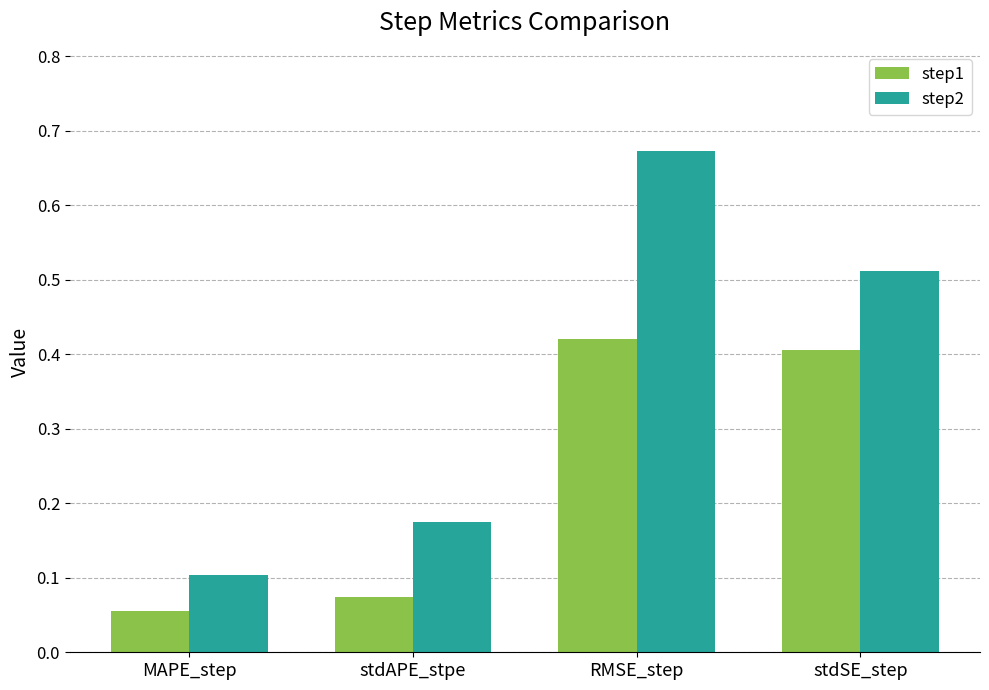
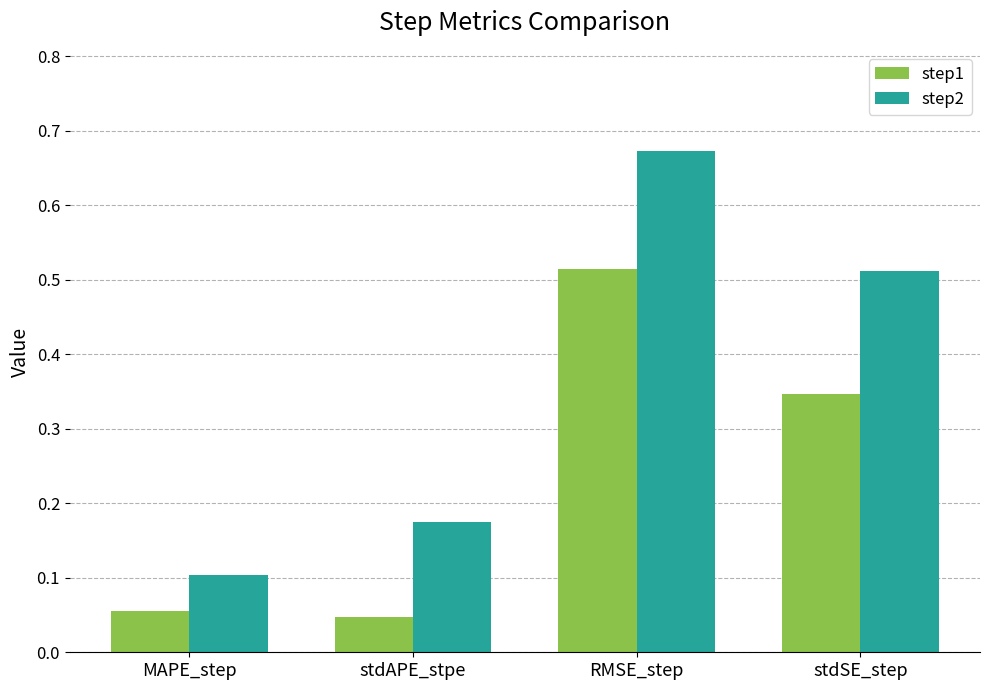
  {
    "step1": {
      "MAPE_step": 0.05,
-     "stdAPE_stpe": 0.07,
-     "RMSE_step": 0.42,
-     "stdSE_step": 0.41
+     "stdAPE_stpe": 0.05,
+     "RMSE_step": 0.52,
+     "stdSE_step": 0.35
    },
    "step2": {
      "MAPE_step": 0.10,
      "stdAPE_stpe": 0.18,
      "RMSE_step": 0.67,
      "stdSE_step": 0.51
    }
  }
